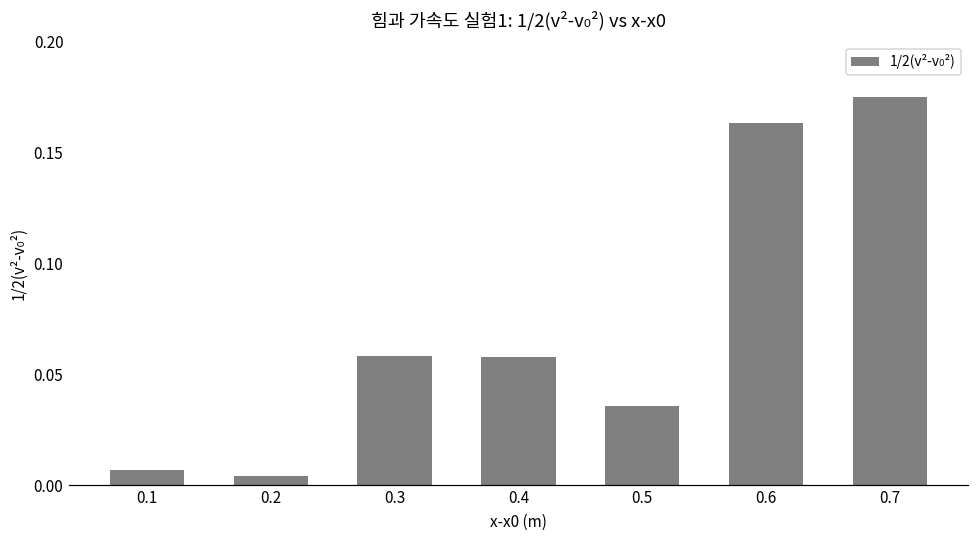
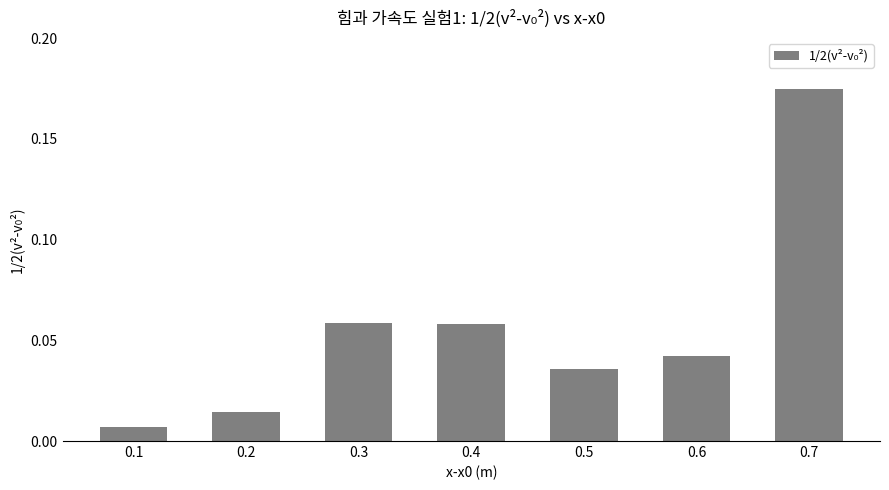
  {
    "0.1": 0.007,
-   "0.2": 0.004,
+   "0.2": 0.014,
    "0.3": 0.058,
    "0.4": 0.058,
    "0.5": 0.036,
-   "0.6": 0.163,
+   "0.6": 0.042,
    "0.7": 0.175
  }
